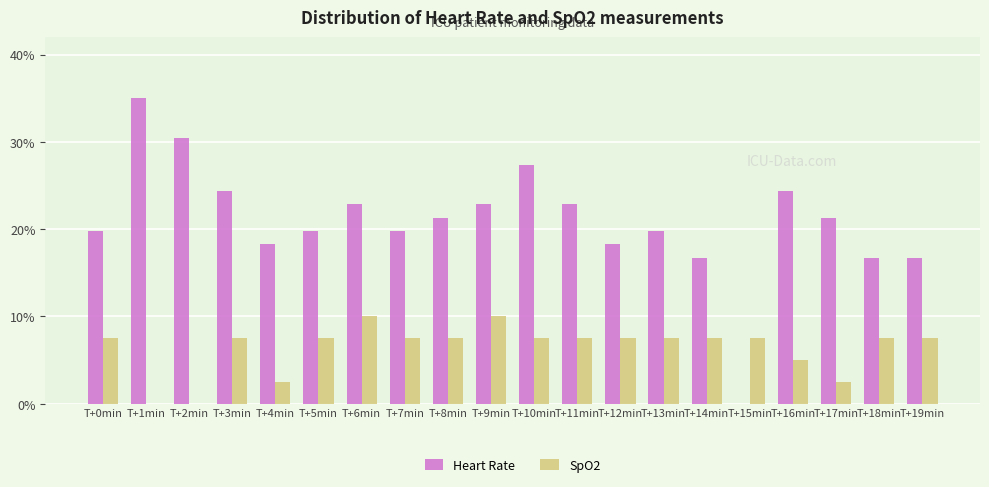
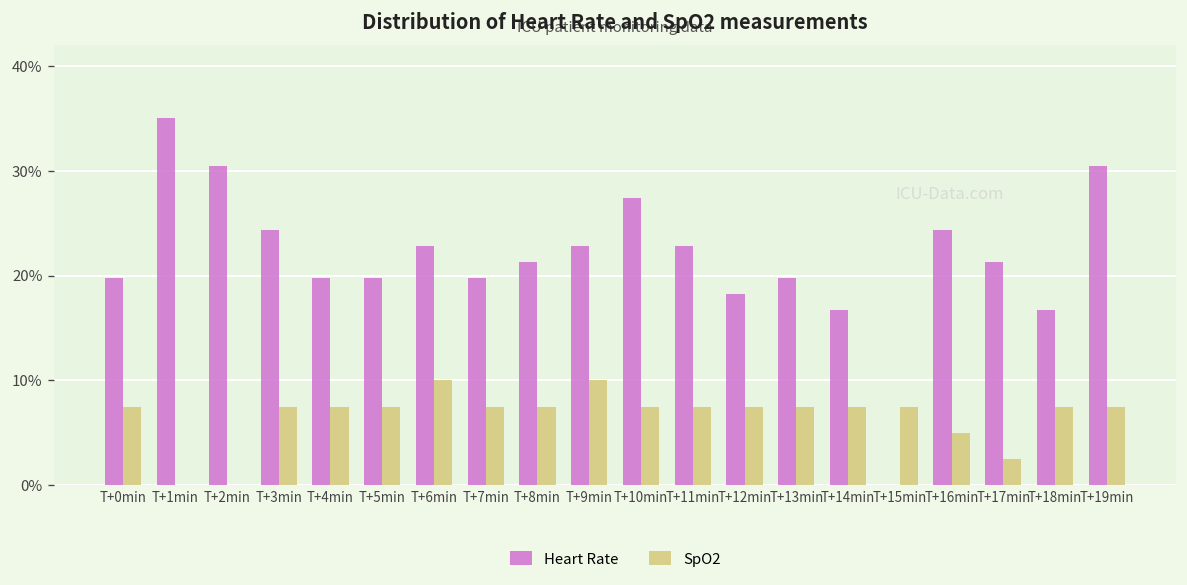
  {
    "Heart Rate": {
      "T+0min": "20%",
      "T+1min": "35%",
      "T+2min": "30%",
      "T+3min": "24%",
-     "T+4min": "18%",
+     "T+4min": "20%",
      "T+5min": "20%",
      "T+6min": "23%",
      "T+7min": "20%",
      "T+8min": "21%",
      "T+9min": "23%",
      "T+10min": "27%",
      "T+11min": "23%",
      "T+12min": "18%",
      "T+13min": "20%",
      "T+14min": "17%",
      "T+15min": "0%",
      "T+16min": "24%",
      "T+17min": "21%",
      "T+18min": "17%",
-     "T+19min": "17%"
+     "T+19min": "30%"
    },
    "SpO2": {
      "T+0min": "8%",
      "T+1min": "0%",
      "T+2min": "0%",
      "T+3min": "8%",
-     "T+4min": "3%",
+     "T+4min": "8%",
      "T+5min": "8%",
      "T+6min": "10%",
      "T+7min": "8%",
      "T+8min": "8%",
      "T+9min": "10%",
      "T+10min": "8%",
      "T+11min": "8%",
      "T+12min": "8%",
      "T+13min": "8%",
      "T+14min": "8%",
      "T+15min": "8%",
      "T+16min": "5%",
      "T+17min": "3%",
      "T+18min": "8%",
      "T+19min": "8%"
    }
  }
